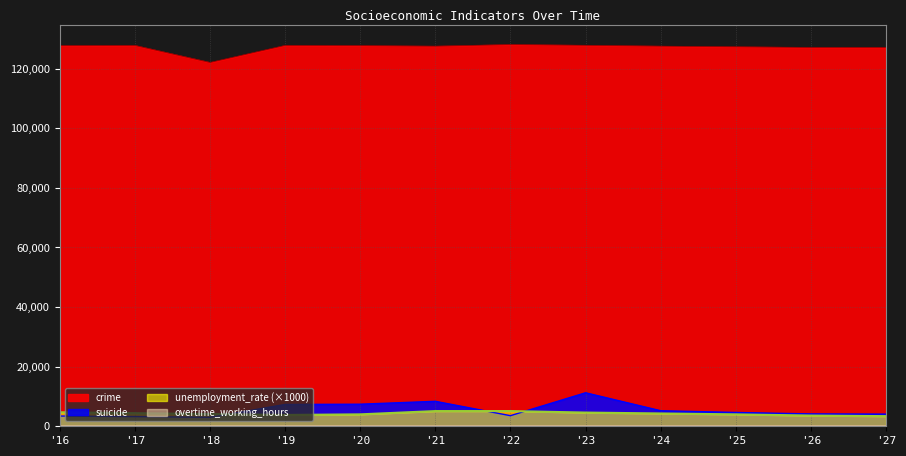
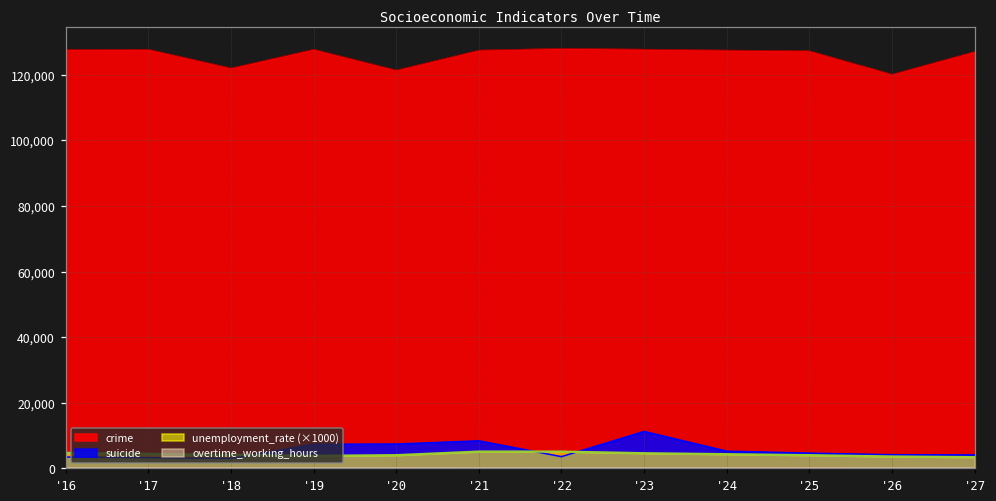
  {
    "crime": {
      "'16": "128,000",
      "'17": "128,000",
      "'18": "122,000",
      "'19": "128,000",
-     "'20": "128,000",
+     "'20": "121,000",
      "'21": "128,000",
      "'22": "128,000",
      "'23": "128,000",
      "'24": "128,000",
      "'25": "127,000",
-     "'26": "127,000",
+     "'26": "120,000",
      "'27": "127,000"
    },
    "suicide": {
      "'16": "3,000",
      "'20": "7,000",
      "'21": "8,000",
      "'22": "4,000",
      "'23": "11,000",
      "'24": "5,000"
    },
    "unemployment_rate (×1000)": {
      "'16": "5,000",
      "'20": "4,000",
      "'21": "5,000",
      "'22": "5,000",
      "'23": "5,000",
      "'24": "4,000"
    },
    "overtime_working_hours": {
      "'16": "0",
      "'17": "0",
      "'18": "0",
      "'19": "0",
      "'20": "0",
      "'21": "0",
      "'22": "0",
      "'23": "0",
      "'24": "0",
      "'25": "0",
      "'26": "0",
      "'27": "0"
    }
  }
